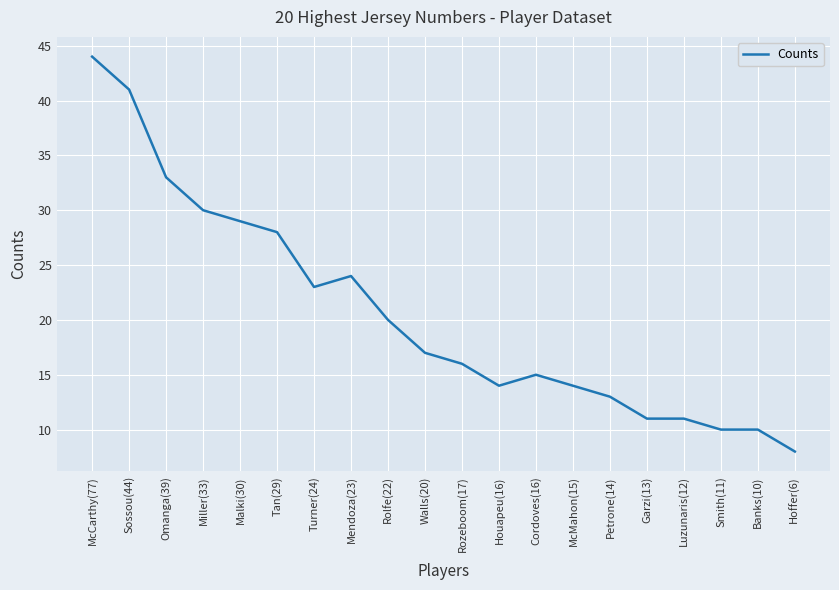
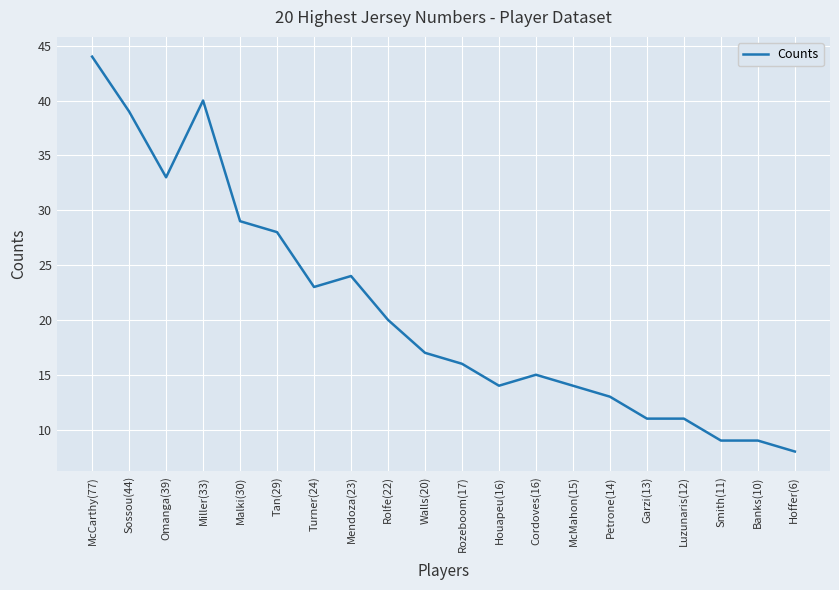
  {
    "McCarthy(77)": 44,
-   "Sossou(44)": 41,
+   "Sossou(44)": 39,
    "Omanga(39)": 33,
-   "Miller(33)": 30,
+   "Miller(33)": 40,
    "Malki(30)": 29,
    "Tan(29)": 28,
    "Turner(24)": 23,
    "Mendoza(23)": 24,
    "Rolfe(22)": 20,
    "Walls(20)": 17,
    "Rozeboom(17)": 16,
    "Houapeu(16)": 14,
    "Cordoves(16)": 15,
    "McMahon(15)": 14,
    "Petrone(14)": 13,
    "Garzi(13)": 11,
    "Luzunaris(12)": 11,
-   "Smith(11)": 10,
-   "Banks(10)": 10,
+   "Smith(11)": 9,
+   "Banks(10)": 9,
    "Hoffer(6)": 8
  }
